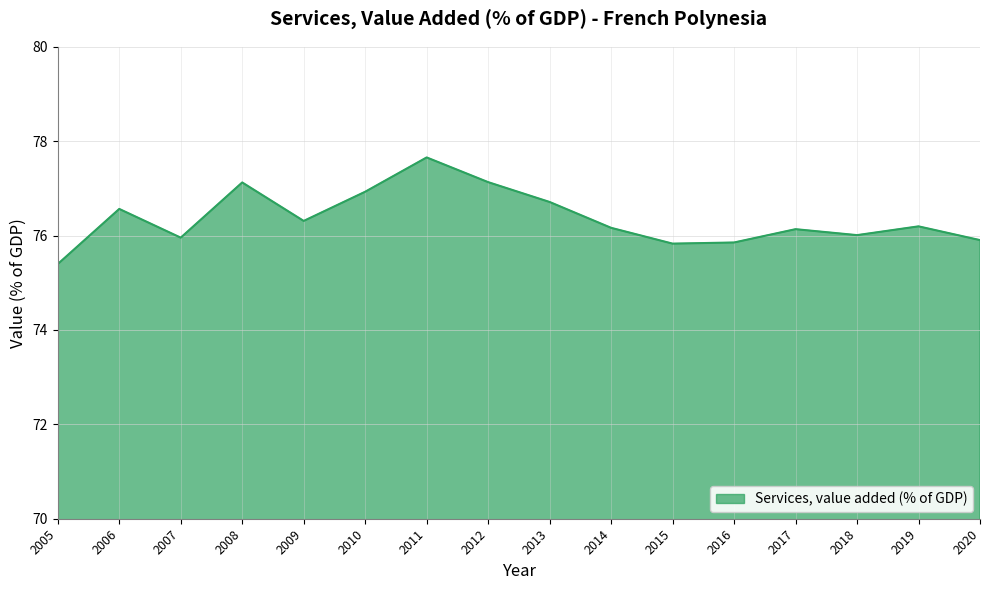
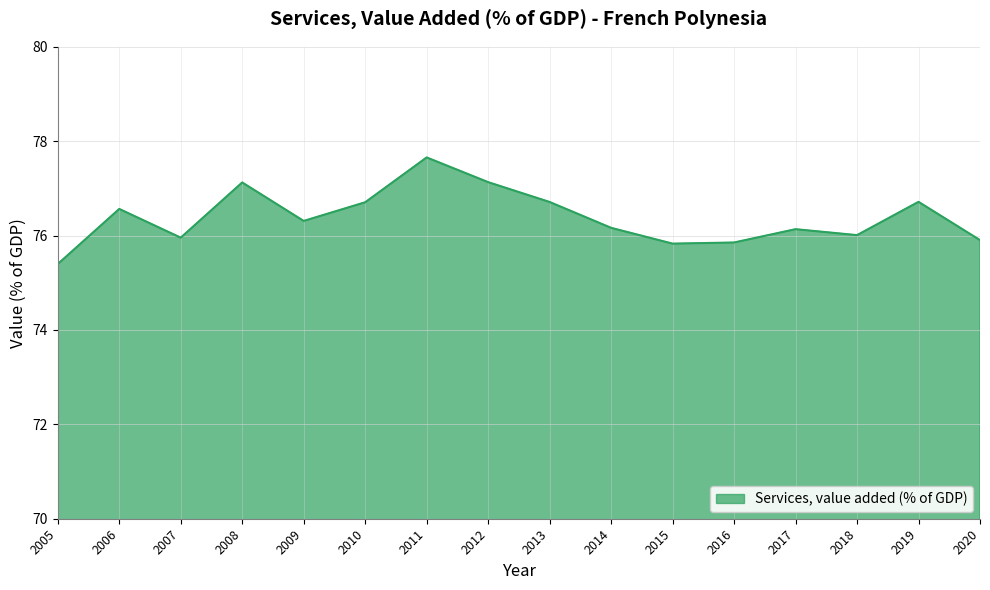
  {
    "2005": 75.4,
    "2006": 76.6,
    "2007": 76.0,
    "2008": 77.1,
    "2009": 76.3,
-   "2010": 76.9,
+   "2010": 76.7,
    "2011": 77.7,
    "2012": 77.1,
    "2013": 76.7,
    "2014": 76.2,
    "2015": 75.8,
    "2016": 75.9,
    "2017": 76.1,
    "2018": 76.0,
-   "2019": 76.2,
+   "2019": 76.7,
    "2020": 75.9
  }
